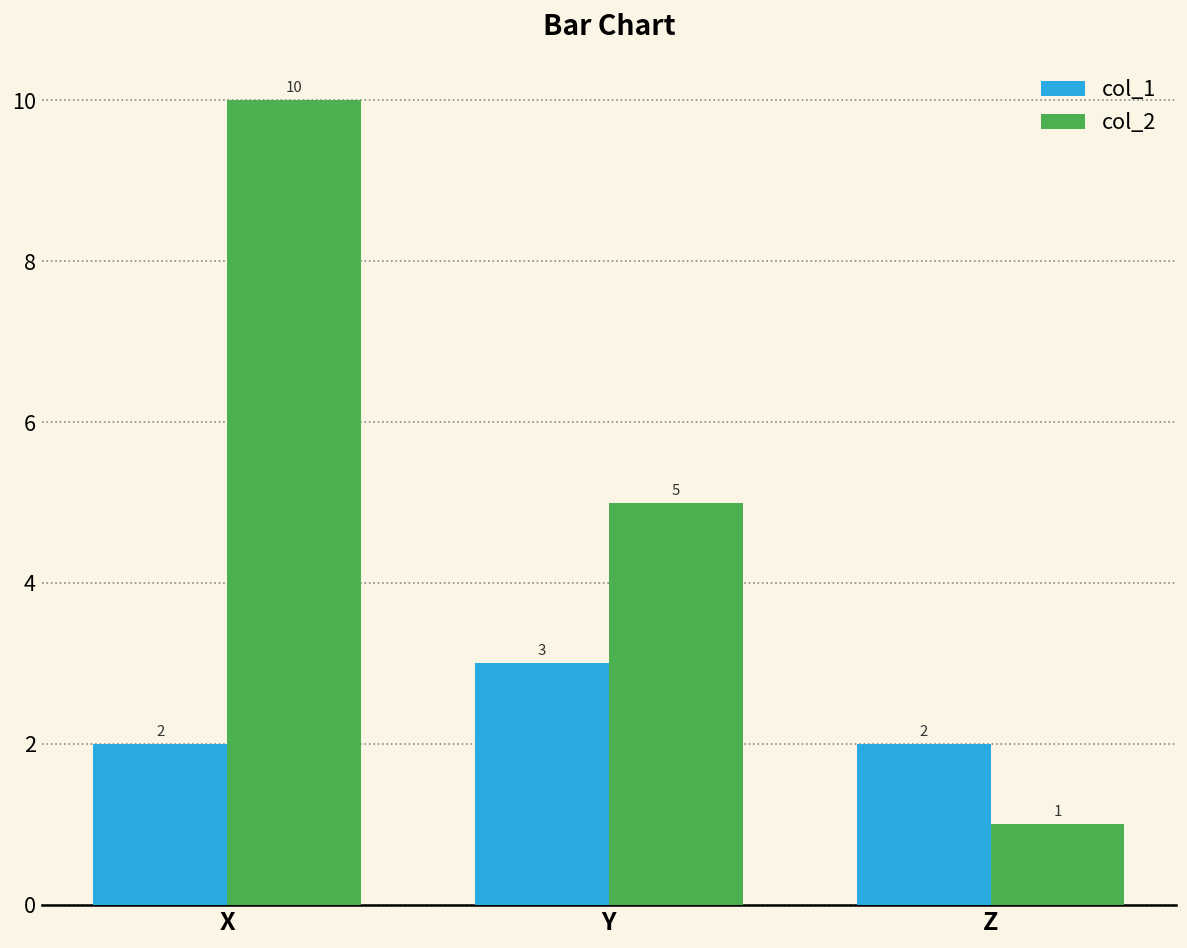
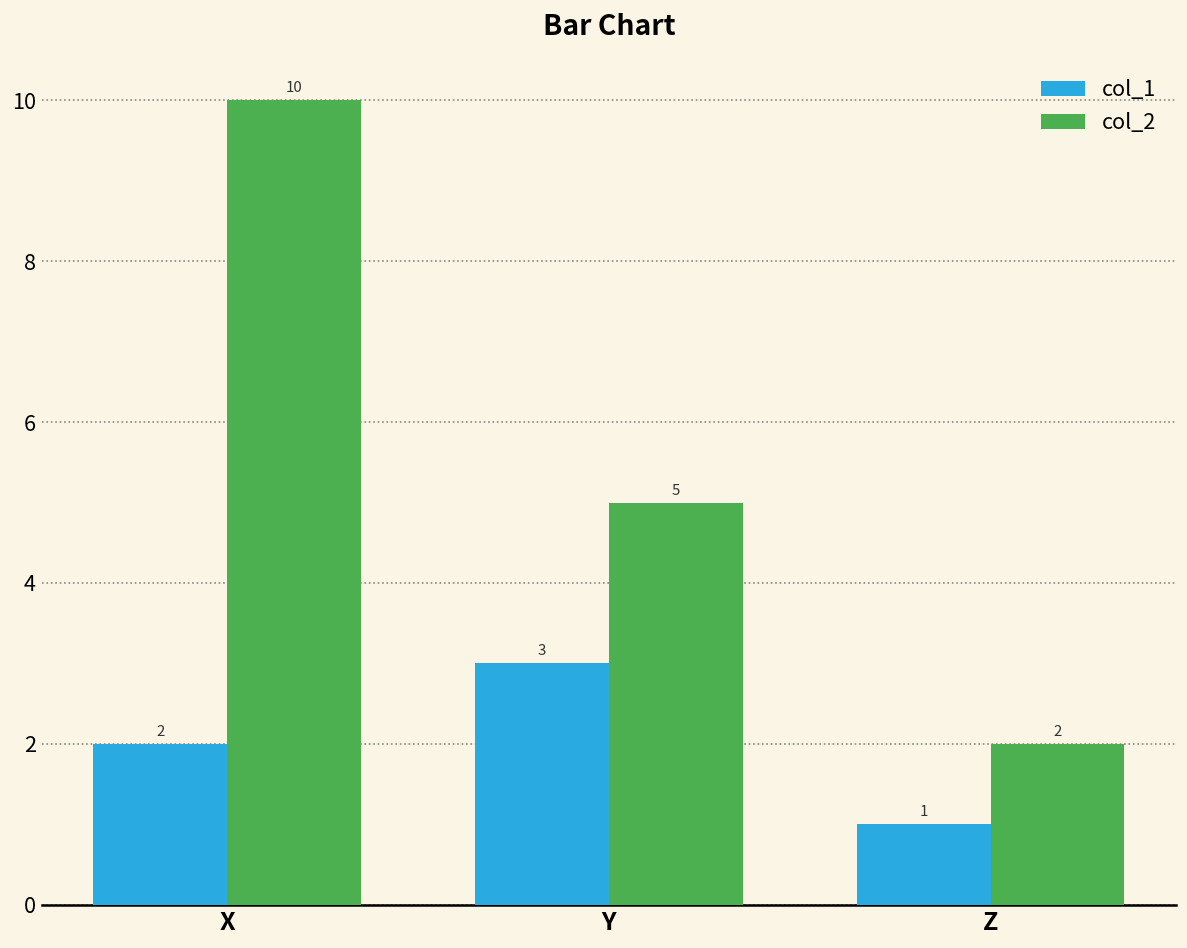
  {
    "col_1": {
      "X": 2,
      "Y": 3,
-     "Z": 2
+     "Z": 1
    },
    "col_2": {
      "X": 10,
      "Y": 5,
-     "Z": 1
+     "Z": 2
    }
  }
